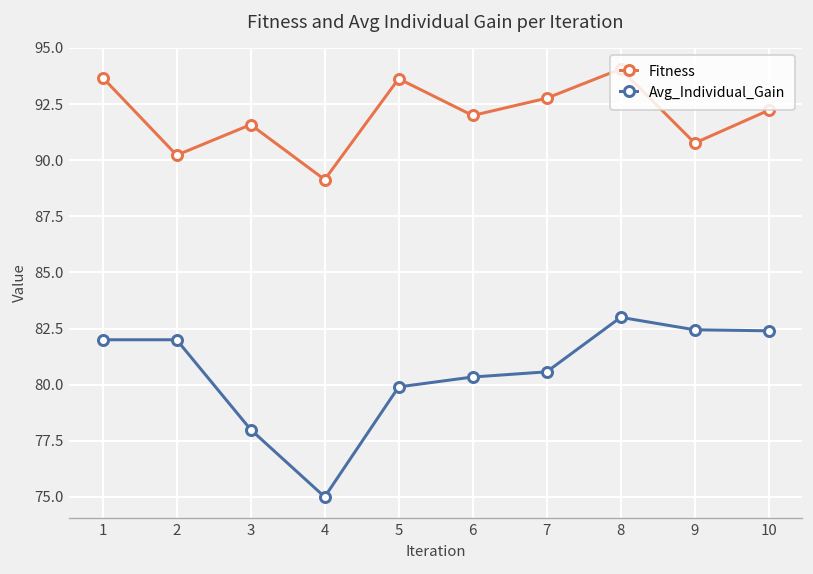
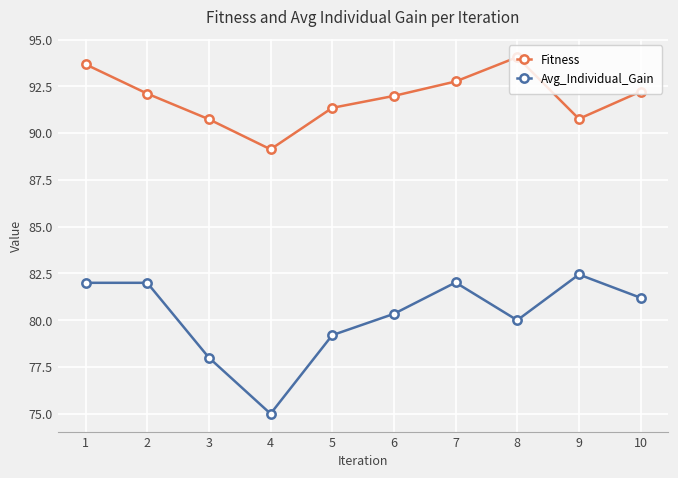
  {
    "Fitness": {
      "1": 93.7,
-     "2": 90.2,
-     "3": 91.6,
+     "2": 92.1,
+     "3": 90.7,
      "4": 89.1,
-     "5": 93.6,
+     "5": 91.4,
      "6": 92.0,
      "7": 92.8,
      "9": 90.8
    },
    "Avg_Individual_Gain": {
      "1": 82.0,
      "2": 82.0,
      "3": 78.0,
      "4": 75.0,
-     "5": 79.9,
+     "5": 79.2,
      "6": 80.3,
-     "7": 80.6,
-     "8": 83,
+     "7": 82.0,
+     "8": 80,
      "9": 82.4,
-     "10": 82.4
+     "10": 81.2
    }
  }
